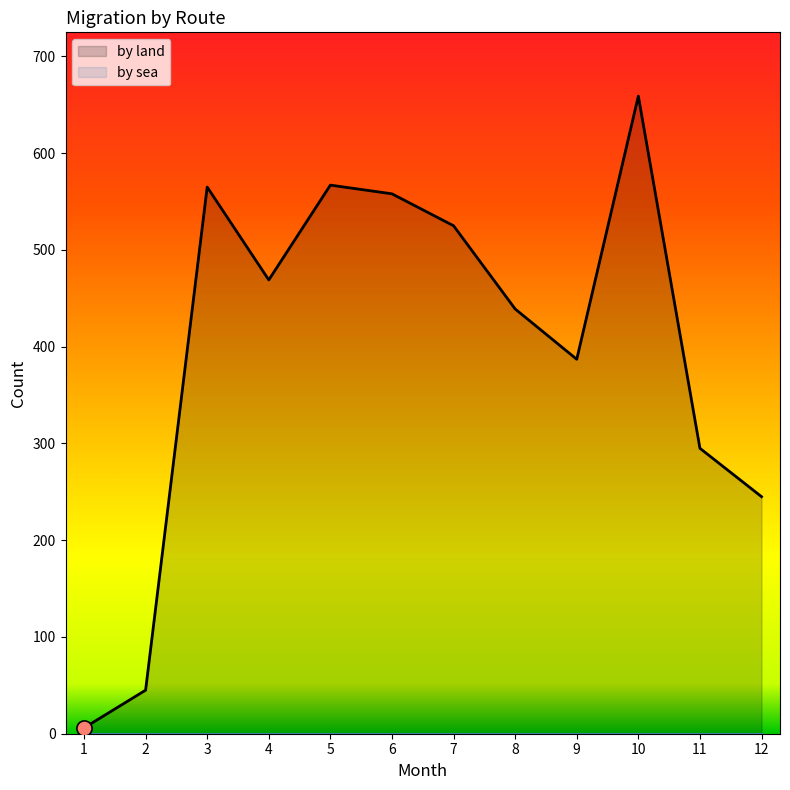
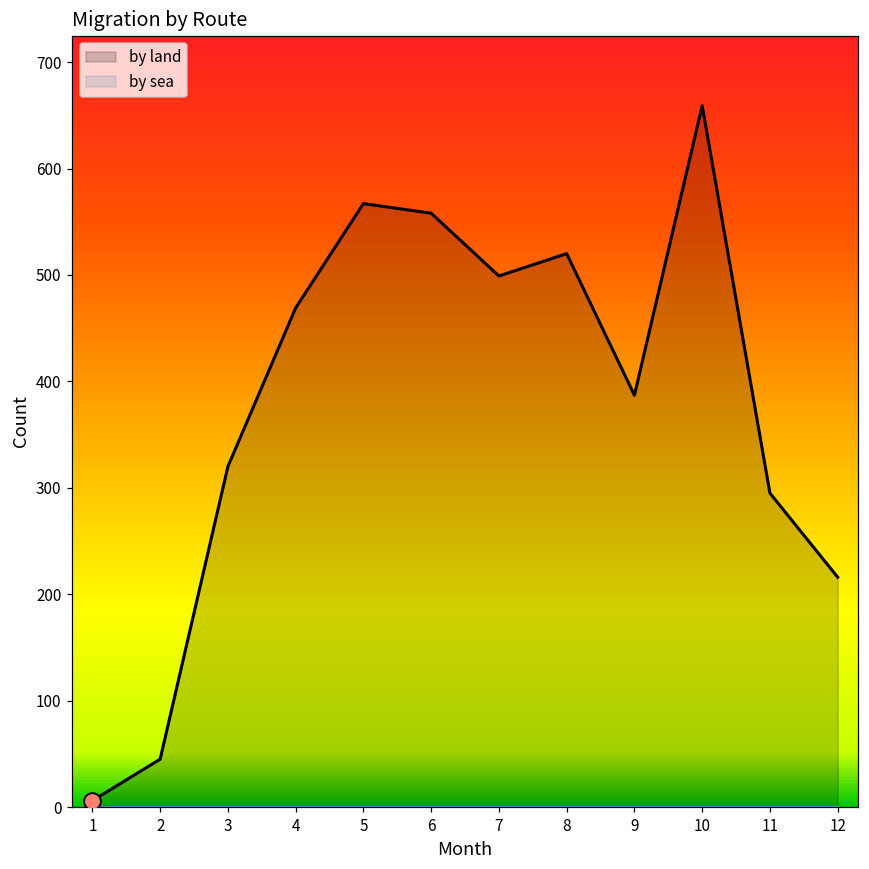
  {
    "by land": {
      "2": 50,
-     "3": 570,
+     "3": 320,
      "4": 470,
      "5": 570,
      "6": 560,
-     "7": 530,
-     "8": 440,
+     "7": 500,
+     "8": 520,
      "9": 390,
      "10": 660,
      "11": 300,
-     "12": 250
+     "12": 220
    },
    "by sea": {
      "1": 0,
      "2": 0,
      "3": 0,
      "4": 0,
      "5": 0,
      "6": 0,
      "7": 0,
      "8": 0,
      "9": 0,
      "10": 0,
      "11": 0,
      "12": 0
    }
  }
